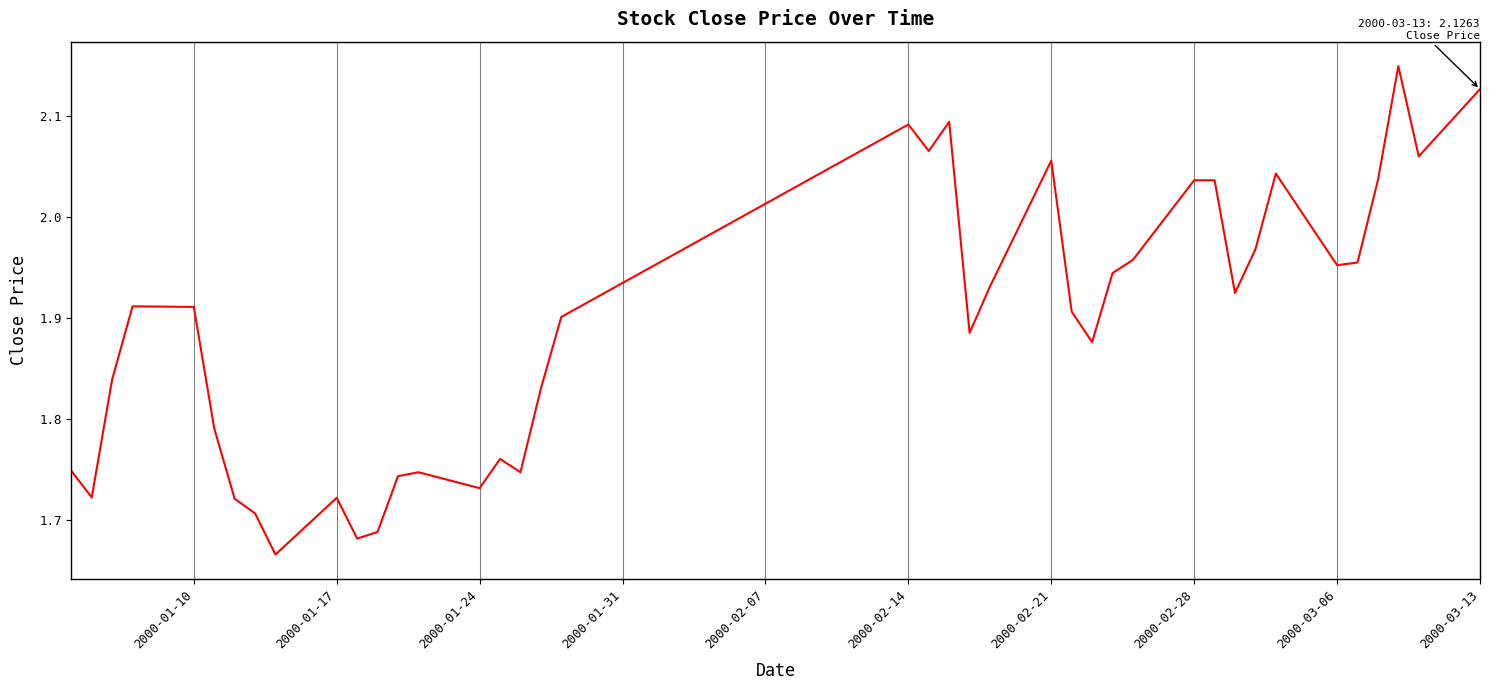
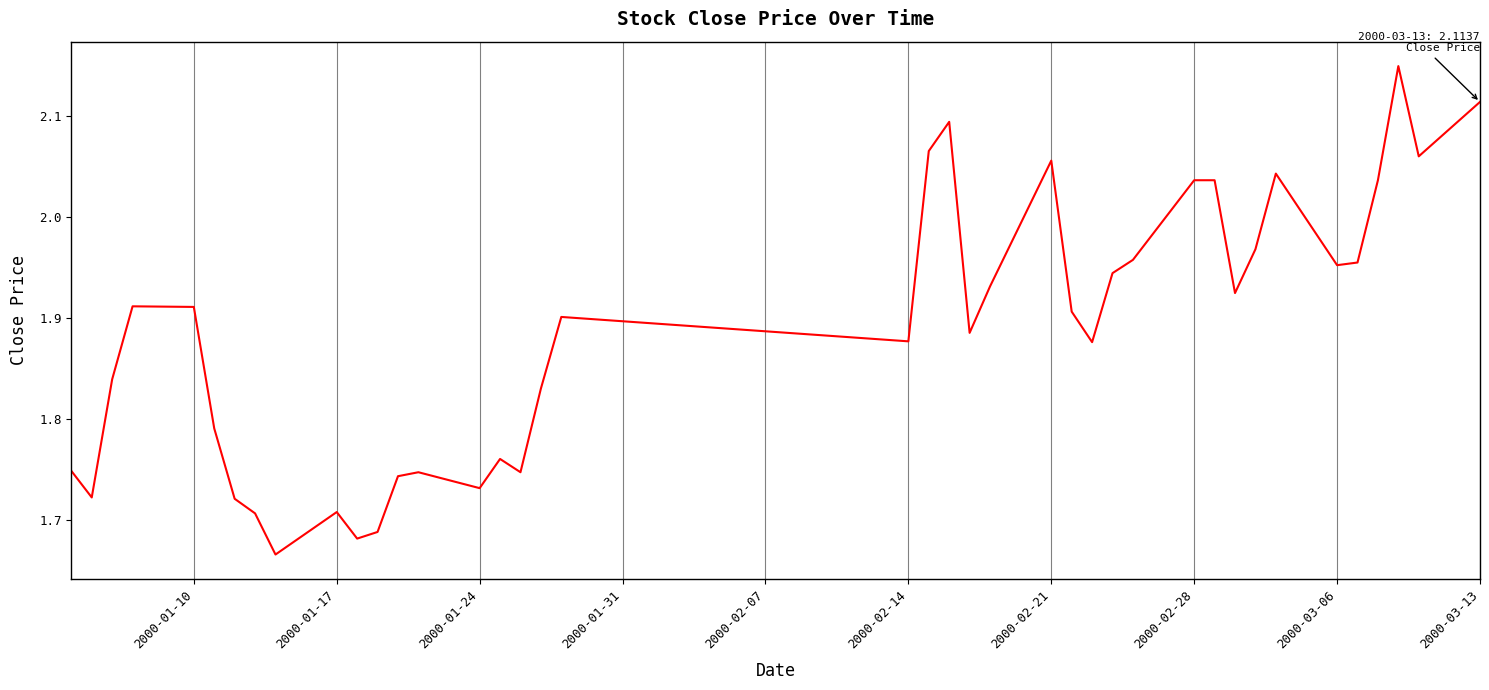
  {
-   "2000-01-17": 1.722,
-   "2000-02-14": 2.091,
-   "2000-03-13": 2.1263
+   "2000-01-17": 1.708,
+   "2000-02-14": 1.877,
+   "2000-03-13": 2.1137
  }
